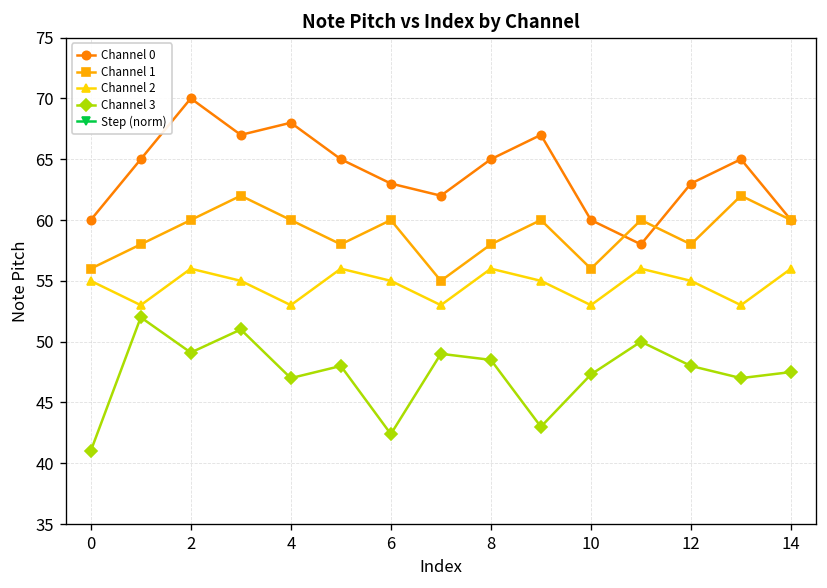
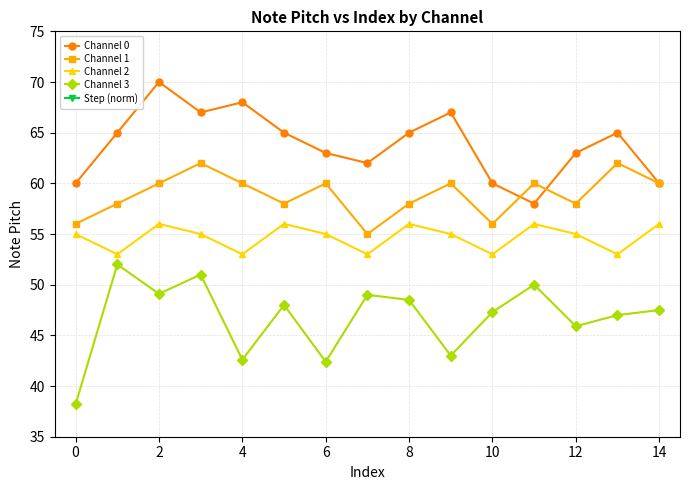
  {
    "Channel 3": {
-     "0": 41.0,
+     "0": 38.2,
      "2": 49.1,
-     "4": 47.0,
+     "4": 42.6,
      "6": 42.4,
      "8": 48.5,
      "10": 47.3,
-     "12": 48.0,
+     "12": 45.9,
      "14": 47.5
    }
  }
